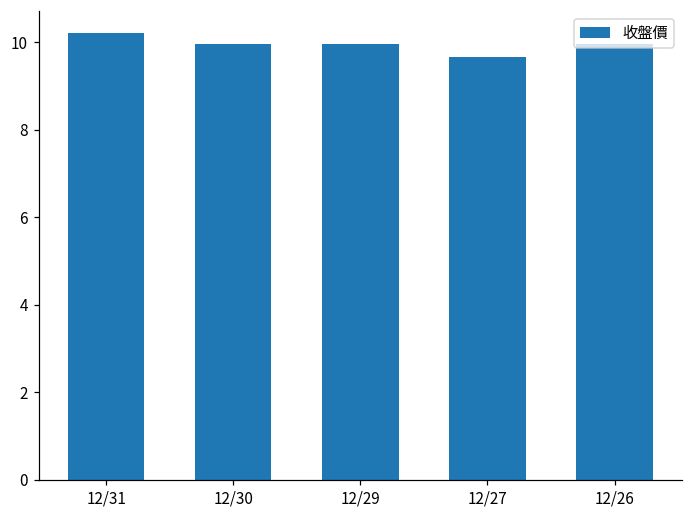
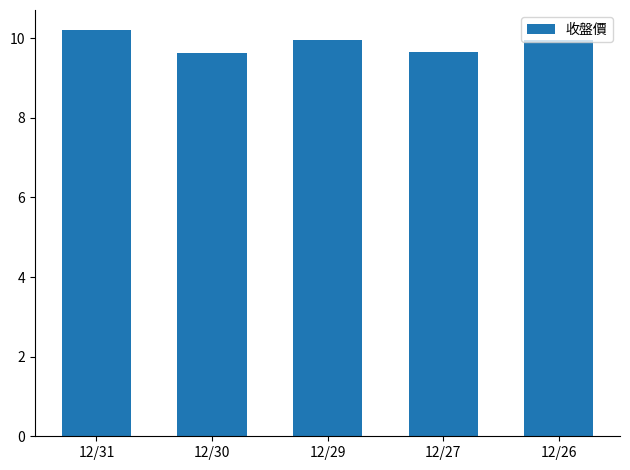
  {
    "12/31": 10.2,
-   "12/30": 10.0,
+   "12/30": 9.6,
    "12/29": 10.0,
    "12/27": 9.7
  }
